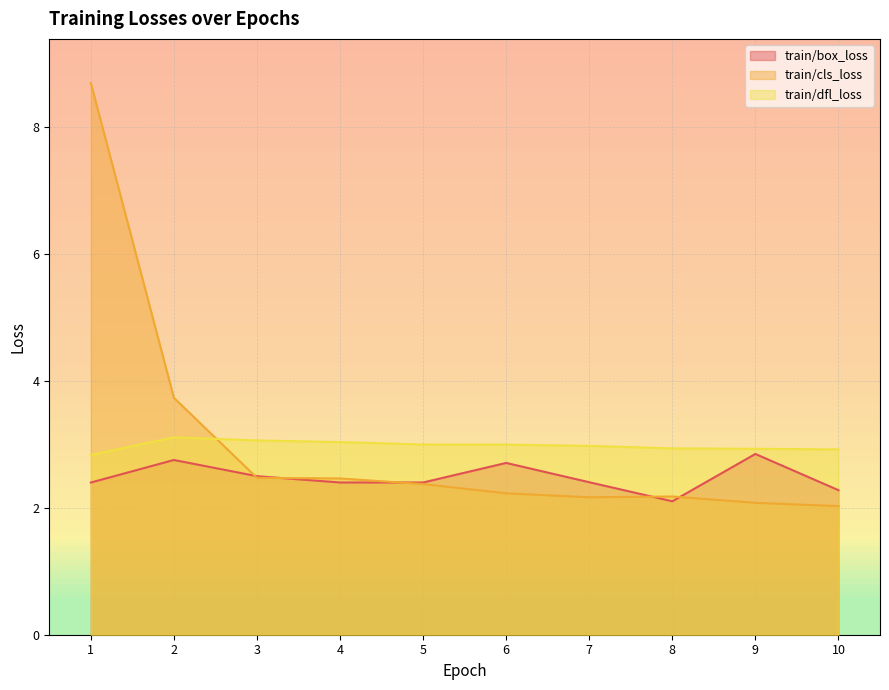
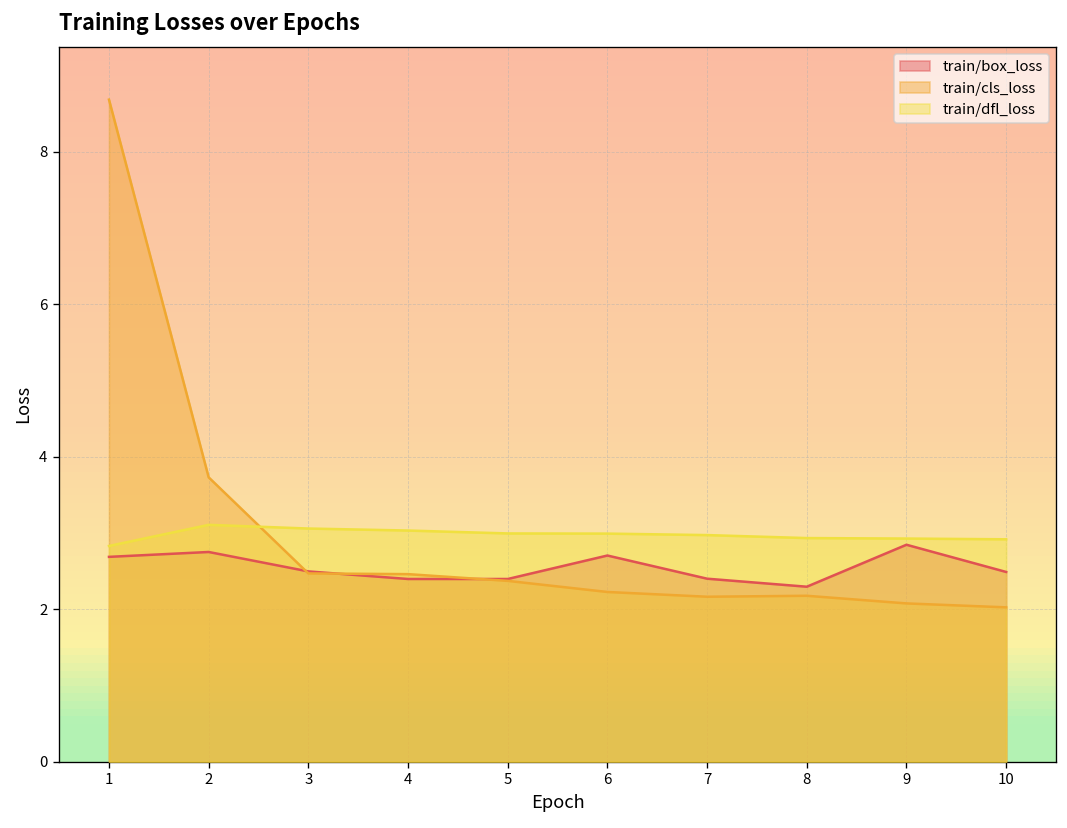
  {
    "train/box_loss": {
-     "1": 2.4,
+     "1": 2.7,
      "2": 2.8,
      "4": 2.4,
      "6": 2.7,
      "7": 2.4,
-     "8": 2.1,
+     "8": 2.3,
      "9": 2.8,
-     "10": 2.3
+     "10": 2.5
    }
  }
